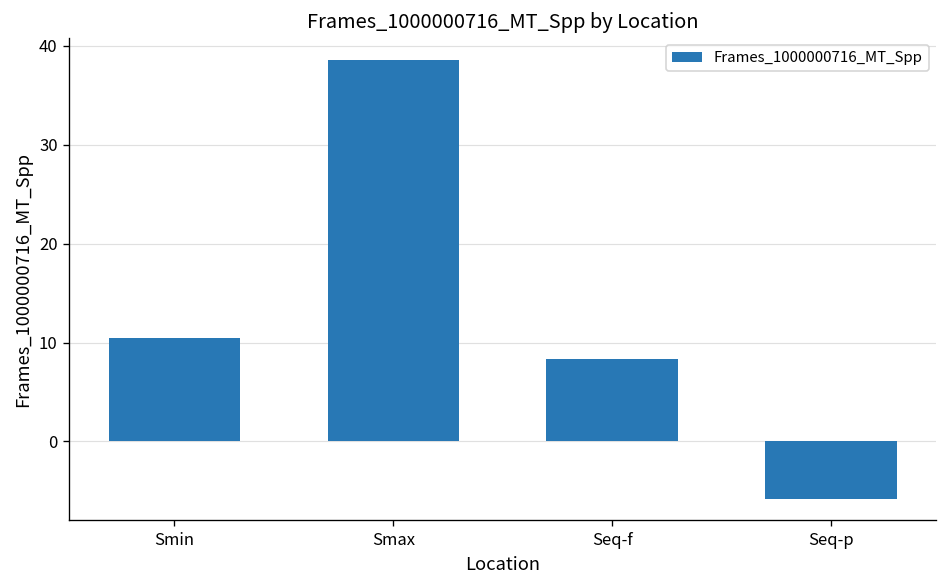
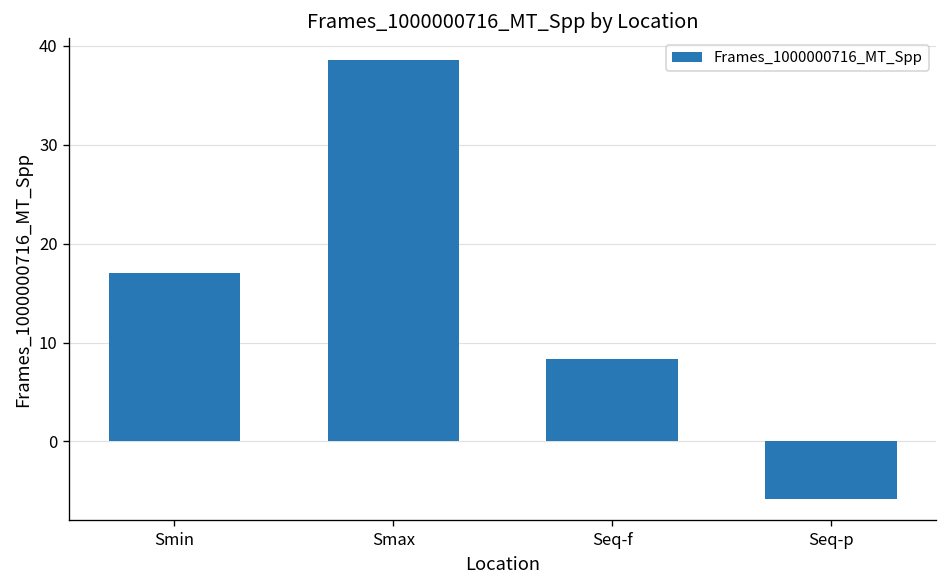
  {
-   "Smin": 10,
+   "Smin": 17,
    "Smax": 39,
    "Seq-f": 8,
    "Seq-p": -6
  }
